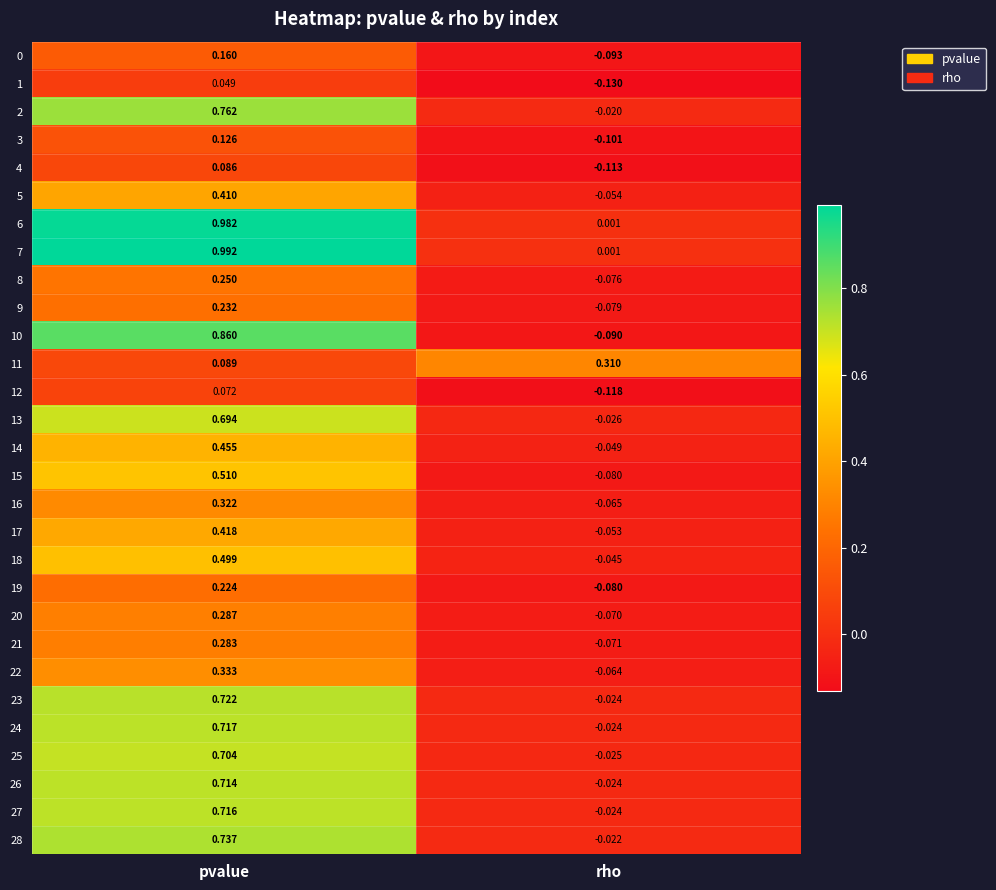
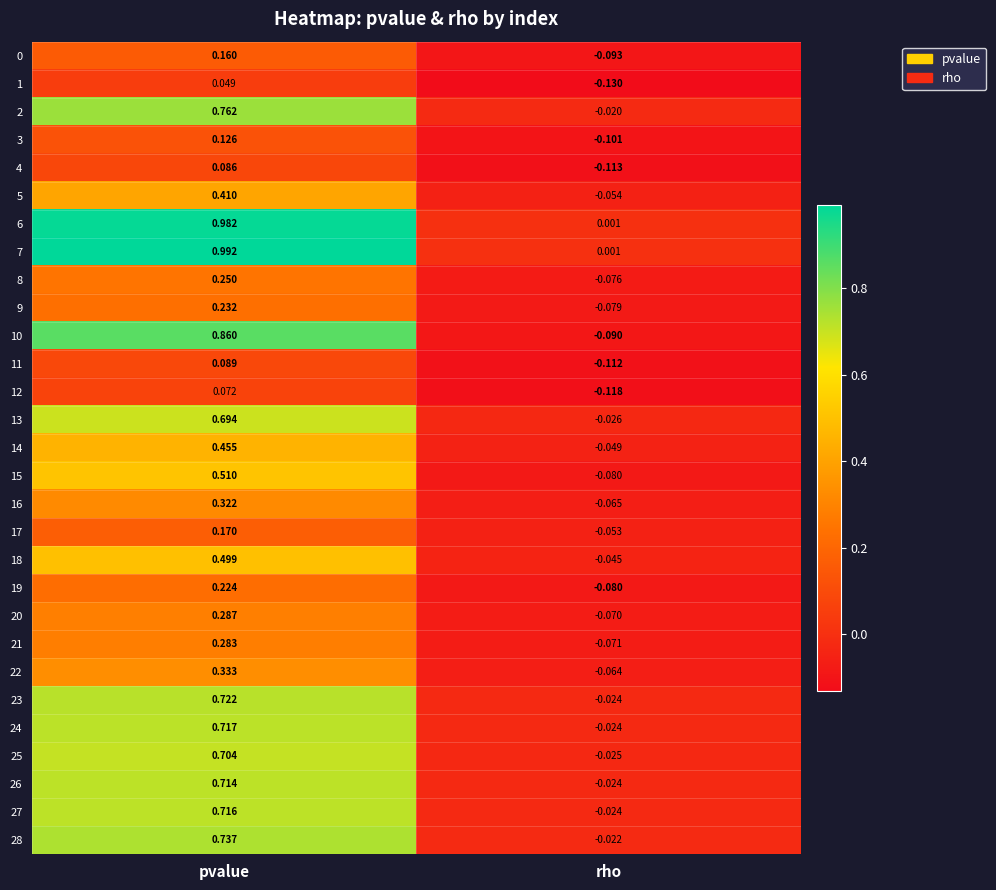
  {
    "0": {
      "pvalue": 0.160,
      "rho": -0.093
    },
    "1": {
      "pvalue": 0.049,
      "rho": -0.130
    },
    "2": {
      "pvalue": 0.762,
      "rho": -0.020
    },
    "3": {
      "pvalue": 0.126,
      "rho": -0.101
    },
    "4": {
      "pvalue": 0.086,
      "rho": -0.113
    },
    "5": {
      "pvalue": 0.410,
      "rho": -0.054
    },
    "6": {
      "pvalue": 0.982,
      "rho": 0.001
    },
    "7": {
      "pvalue": 0.992,
      "rho": 0.001
    },
    "8": {
      "pvalue": 0.250,
      "rho": -0.076
    },
    "9": {
      "pvalue": 0.232,
      "rho": -0.079
    },
    "10": {
      "pvalue": 0.860,
      "rho": -0.090
    },
    "11": {
      "pvalue": 0.089,
-     "rho": 0.310
+     "rho": -0.112
    },
    "12": {
      "pvalue": 0.072,
      "rho": -0.118
    },
    "13": {
      "pvalue": 0.694,
      "rho": -0.026
    },
    "14": {
      "pvalue": 0.455,
      "rho": -0.049
    },
    "15": {
      "pvalue": 0.510,
      "rho": -0.080
    },
    "16": {
      "pvalue": 0.322,
      "rho": -0.065
    },
    "17": {
-     "pvalue": 0.418,
+     "pvalue": 0.170,
      "rho": -0.053
    },
    "18": {
      "pvalue": 0.499,
      "rho": -0.045
    },
    "19": {
      "pvalue": 0.224,
      "rho": -0.080
    },
    "20": {
      "pvalue": 0.287,
      "rho": -0.070
    },
    "21": {
      "pvalue": 0.283,
      "rho": -0.071
    },
    "22": {
      "pvalue": 0.333,
      "rho": -0.064
    },
    "23": {
      "pvalue": 0.722,
      "rho": -0.024
    },
    "24": {
      "pvalue": 0.717,
      "rho": -0.024
    },
    "25": {
      "pvalue": 0.704,
      "rho": -0.025
    },
    "26": {
      "pvalue": 0.714,
      "rho": -0.024
    },
    "27": {
      "pvalue": 0.716,
      "rho": -0.024
    },
    "28": {
      "pvalue": 0.737,
      "rho": -0.022
    }
  }
